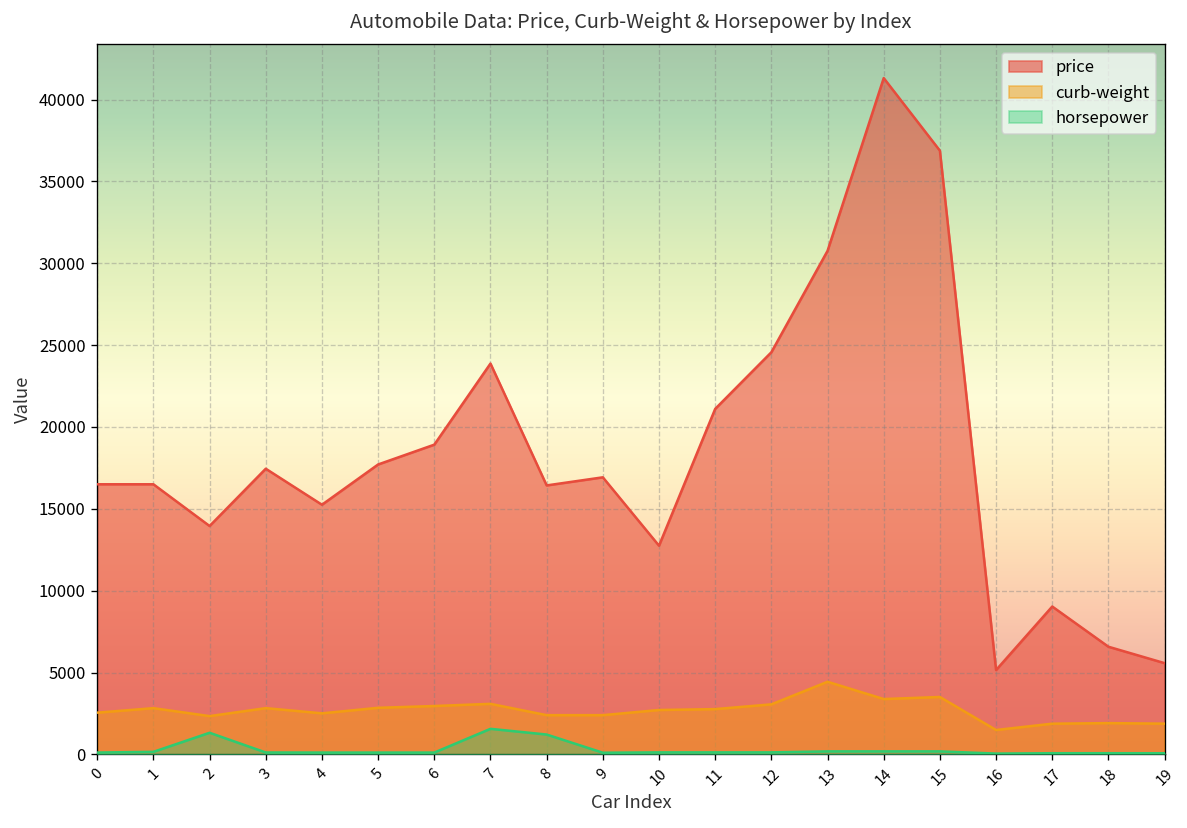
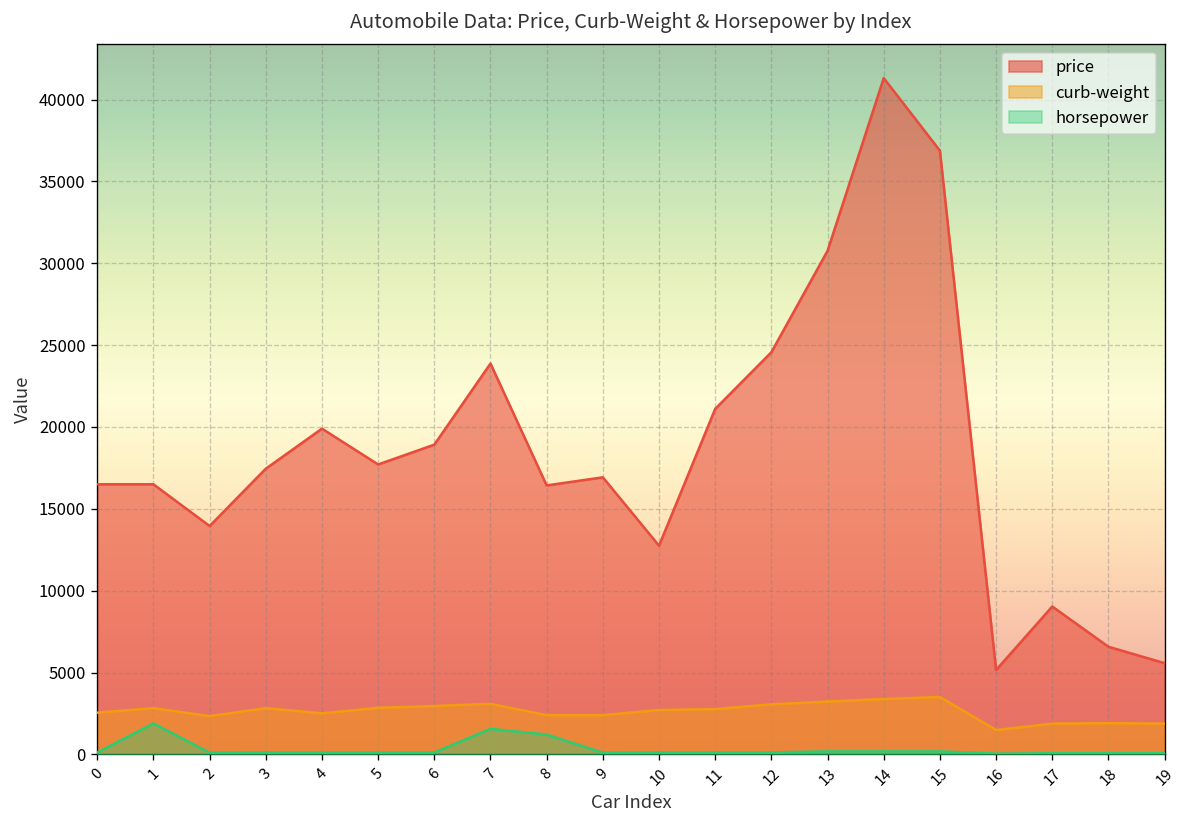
  {
    "price": {
      "0": 16500,
      "1": 16500,
      "2": 14000,
      "3": 17500,
-     "4": 15300,
+     "4": 19900,
      "5": 17700,
      "6": 18900,
      "7": 23900,
      "8": 16400,
      "9": 16900,
      "10": 12700,
      "11": 21100,
      "12": 24600,
      "13": 30800,
      "14": 41300,
      "15": 36900,
      "16": 5200,
      "17": 9000,
      "18": 6600,
      "19": 5600
    },
    "curb-weight": {
      "0": 2500,
      "1": 2800,
      "2": 2300,
      "3": 2800,
      "4": 2500,
      "5": 2800,
      "6": 3000,
      "7": 3100,
      "8": 2400,
      "9": 2400,
      "10": 2700,
      "11": 2800,
      "12": 3100,
-     "13": 4400,
+     "13": 3200,
      "14": 3400,
      "15": 3500,
      "16": 1500,
      "17": 1900,
      "18": 1900,
      "19": 1900
    },
    "horsepower": {
      "0": 100,
-     "1": 200,
-     "2": 1300,
+     "1": 1900,
+     "2": 100,
      "3": 100,
      "4": 100,
      "5": 100,
      "6": 100,
      "7": 1600,
      "8": 1200,
      "9": 100,
      "10": 100,
      "11": 100,
      "12": 100,
      "13": 200,
      "14": 200,
      "15": 200,
      "16": 0,
      "17": 100,
      "18": 100,
      "19": 100
    }
  }
